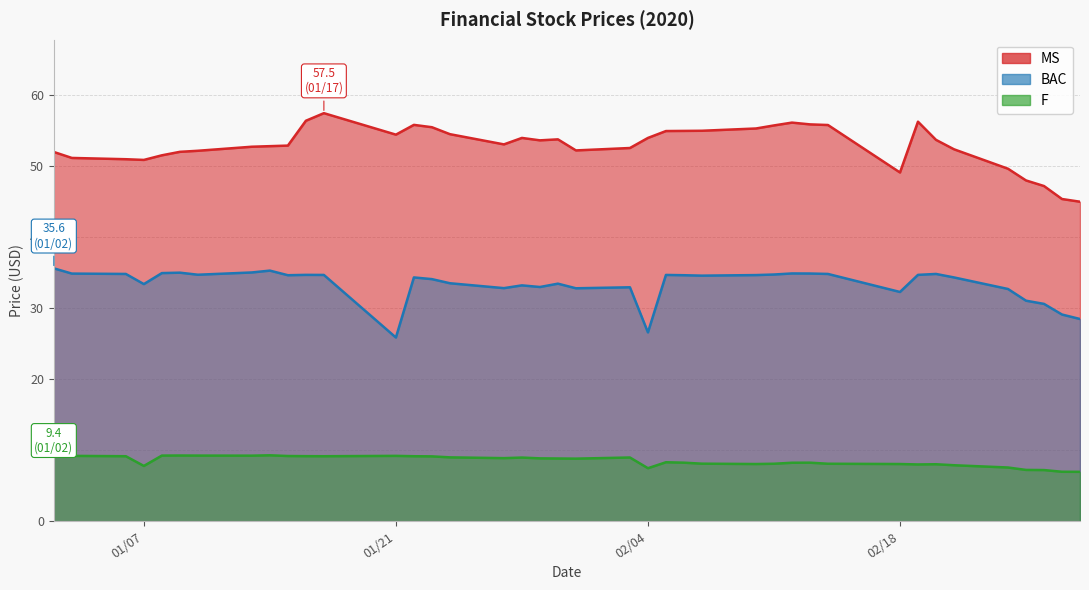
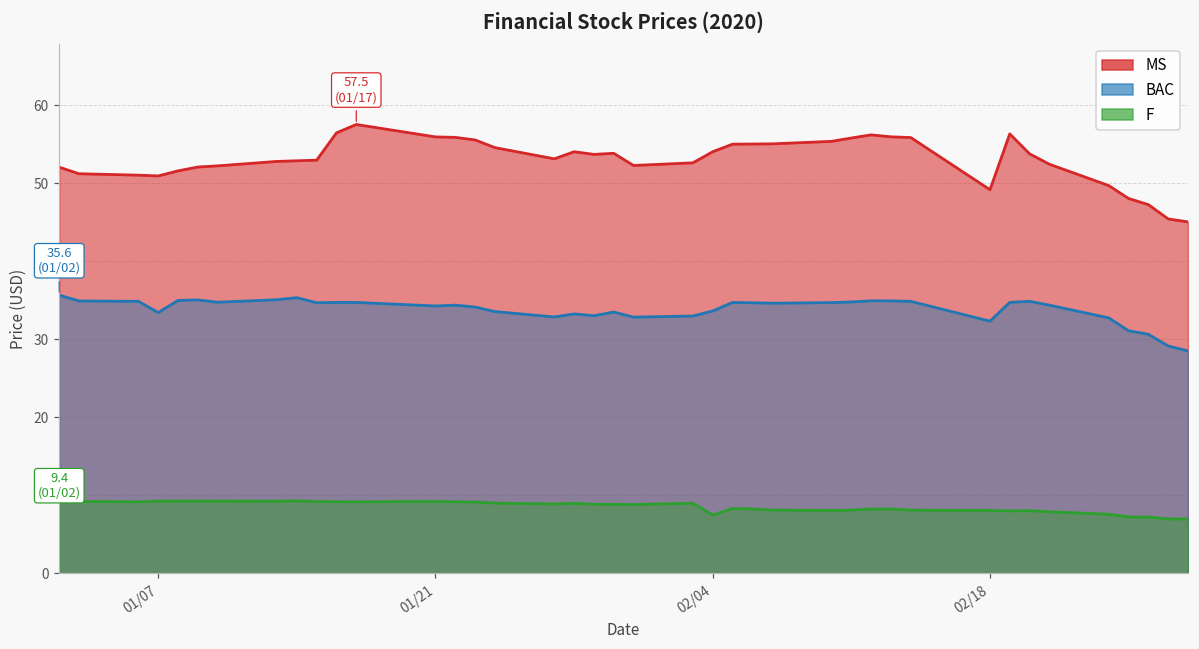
  {
    "MS": {
      "01/07": 51,
-     "01/21": 54,
+     "01/21": 56,
      "02/04": 54,
      "02/18": 49
    },
    "BAC": {
      "01/07": 33,
-     "01/21": 26,
-     "02/04": 27,
+     "01/21": 34,
+     "02/04": 34,
      "02/18": 32
    },
    "F": {
-     "01/07": 8,
+     "01/07": 9,
      "01/21": 9,
      "02/04": 7,
      "02/18": 8
    }
  }
